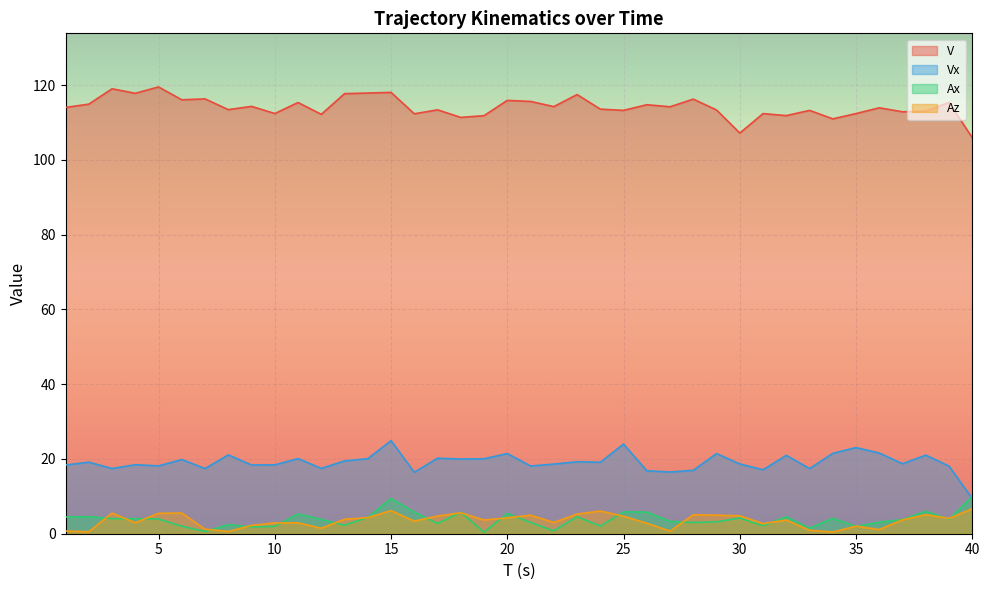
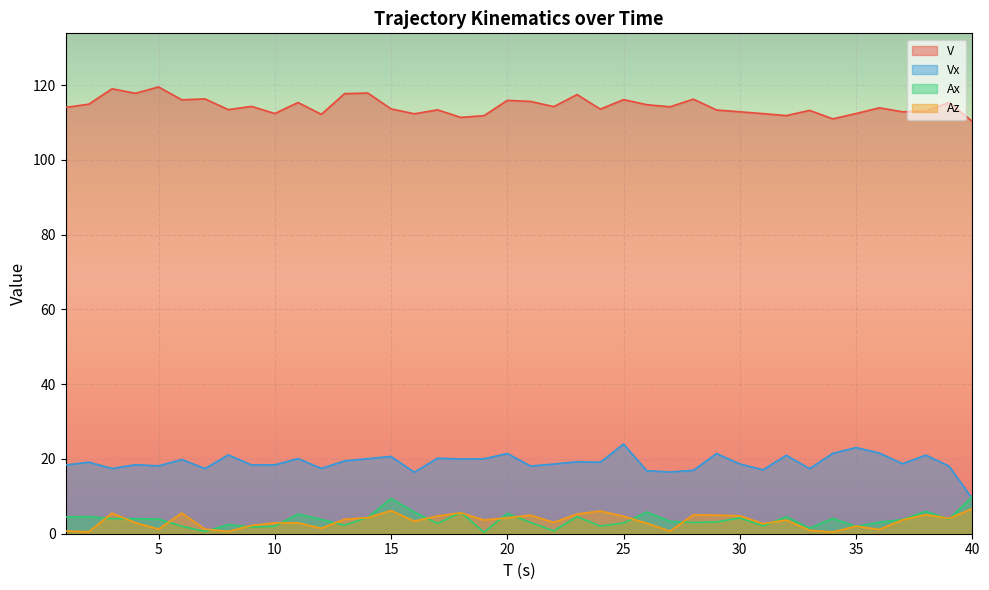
  {
    "V": {
      "5": 120,
      "10": 112,
-     "15": 118,
+     "15": 114,
      "20": 116,
-     "25": 113,
-     "30": 107,
+     "25": 116,
+     "30": 113,
      "35": 112,
-     "40": 106
+     "40": 110
    },
    "Vx": {
      "5": 18,
      "10": 18,
-     "15": 25,
+     "15": 21,
      "20": 21,
      "25": 24,
      "30": 19,
      "35": 23
    },
    "Ax": {
      "5": 4,
      "10": 2,
      "15": 9,
      "20": 5,
-     "25": 6
+     "25": 3
    },
    "Az": {
-     "5": 5,
+     "5": 1,
      "10": 3,
      "15": 6,
      "20": 4,
      "25": 5,
      "40": 7
    }
  }
